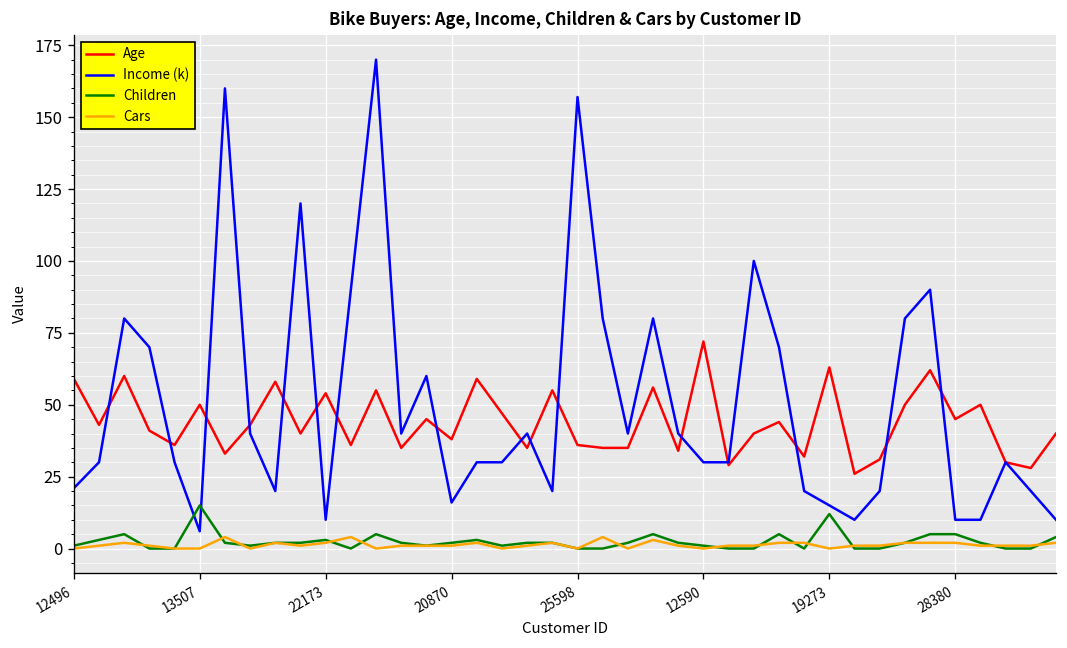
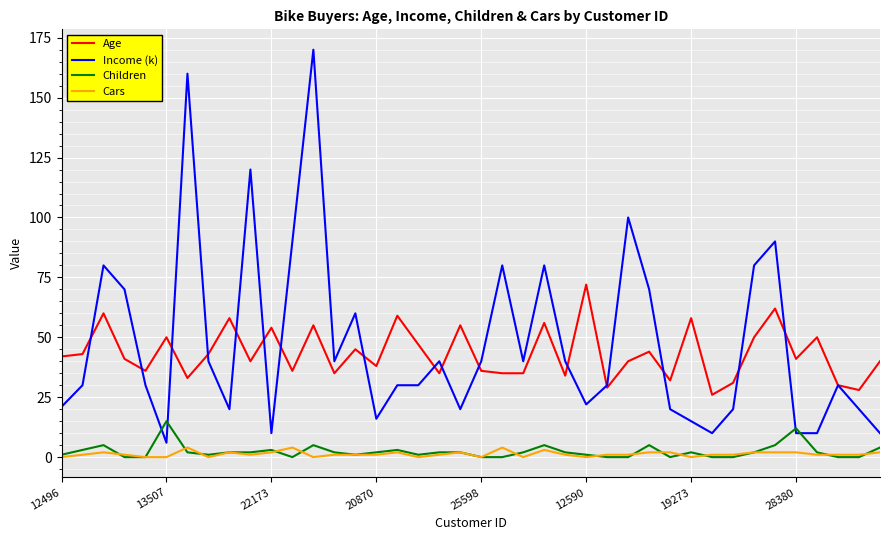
  {
    "Age": {
-     "12496": 59,
+     "12496": 42,
      "13507": 50,
      "22173": 54,
      "20870": 38,
      "25598": 36,
      "12590": 72,
-     "19273": 63,
-     "28380": 45
+     "19273": 58,
+     "28380": 41
    },
    "Income (k)": {
      "12496": 21,
      "13507": 6,
      "22173": 10,
      "20870": 16,
-     "25598": 157,
-     "12590": 30,
+     "25598": 40,
+     "12590": 22,
      "19273": 15,
      "28380": 10
    },
    "Children": {
      "13507": 15,
-     "19273": 12,
-     "28380": 5
+     "19273": 2,
+     "28380": 12
    },
    "Cars": {
      "13507": 0,
      "19273": 0,
      "28380": 2
    }
  }
